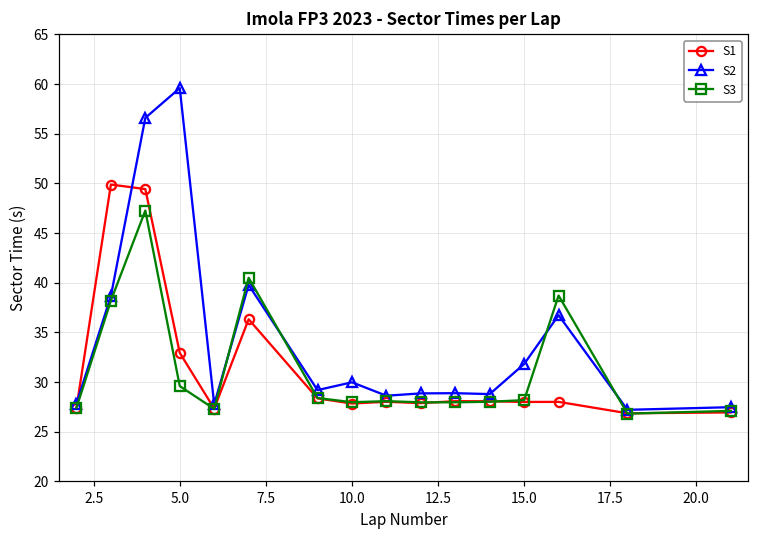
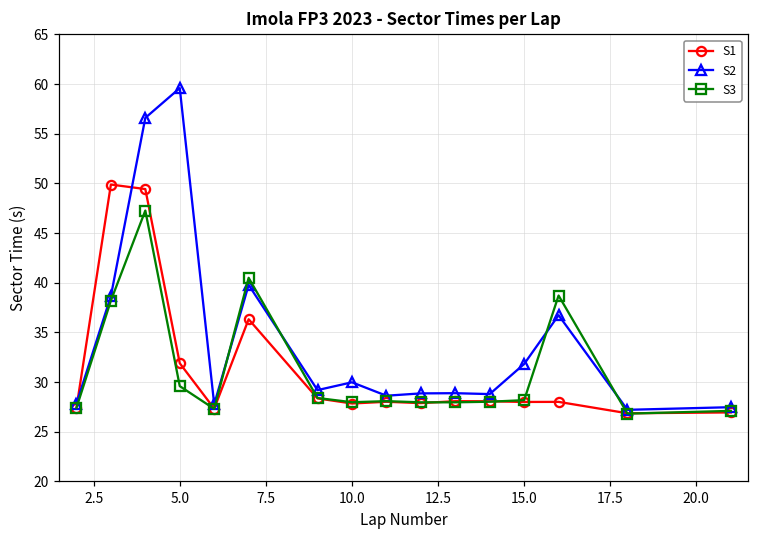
  {
    "S1": {
-     "5.0": 33
+     "5.0": 32
    },
    "S2": {
      "5.0": 60,
      "10.0": 30,
      "15.0": 32
    },
    "S3": {
      "5.0": 30
    }
  }
